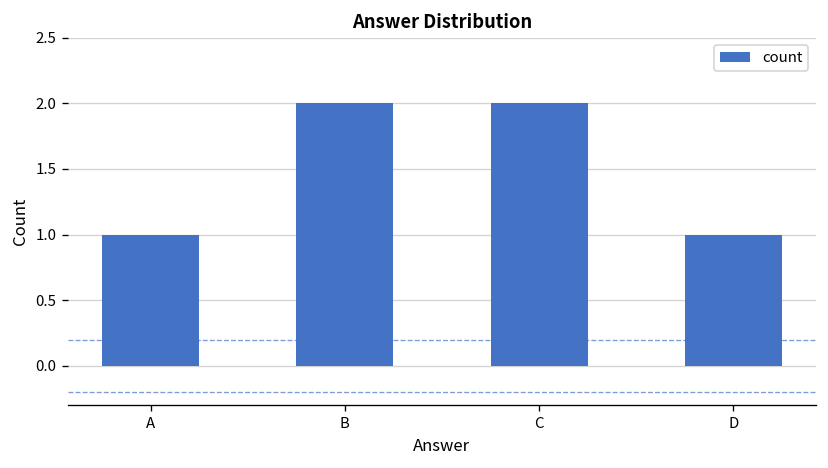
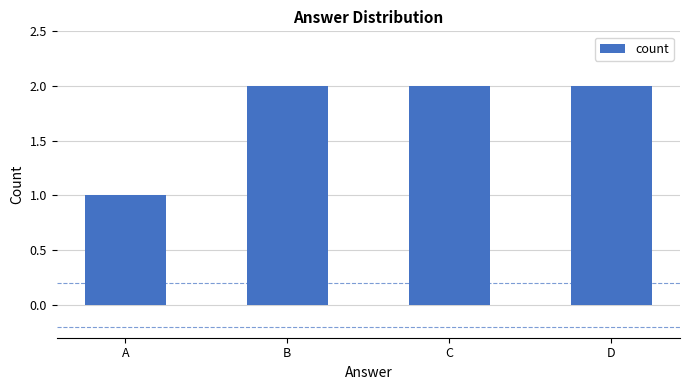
  {
    "A": 1,
    "B": 2,
    "C": 2,
-   "D": 1
+   "D": 2
  }
